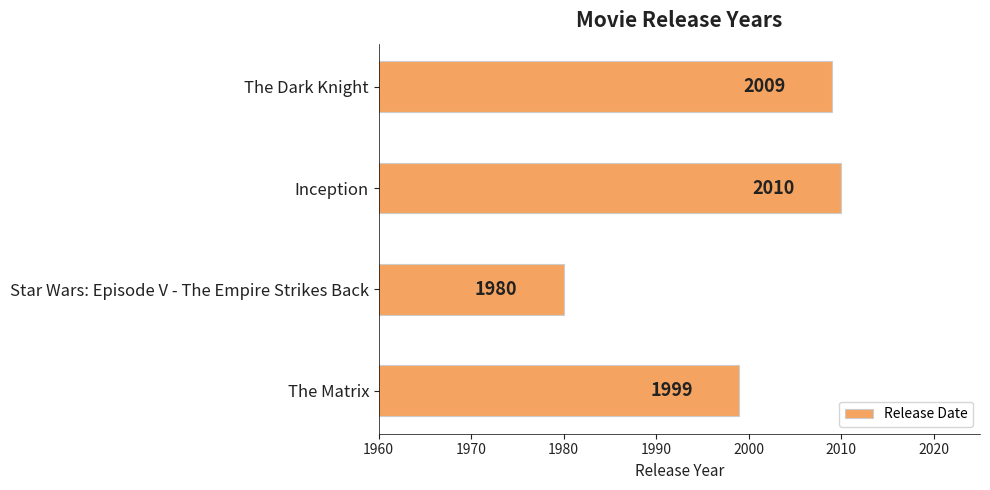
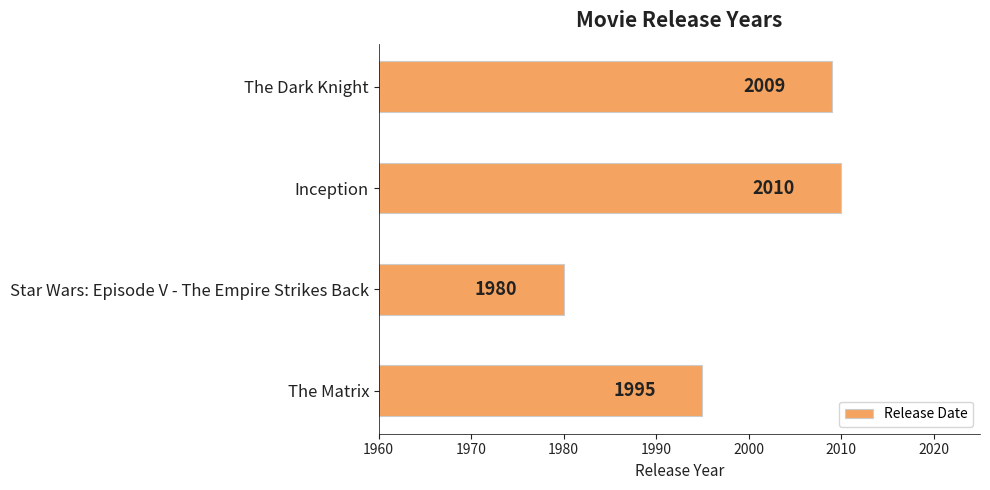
  {
    "The Dark Knight": 2009,
    "Inception": 2010,
    "Star Wars: Episode V - The Empire Strikes Back": 1980,
-   "The Matrix": 1999
+   "The Matrix": 1995
  }
